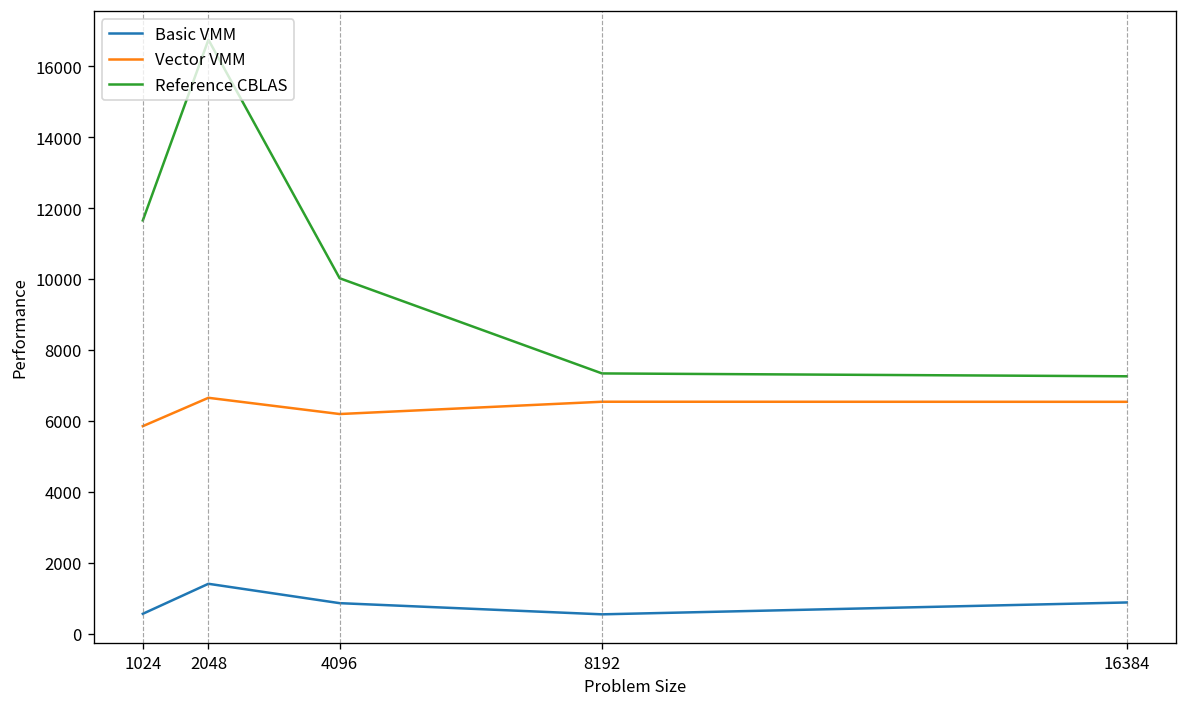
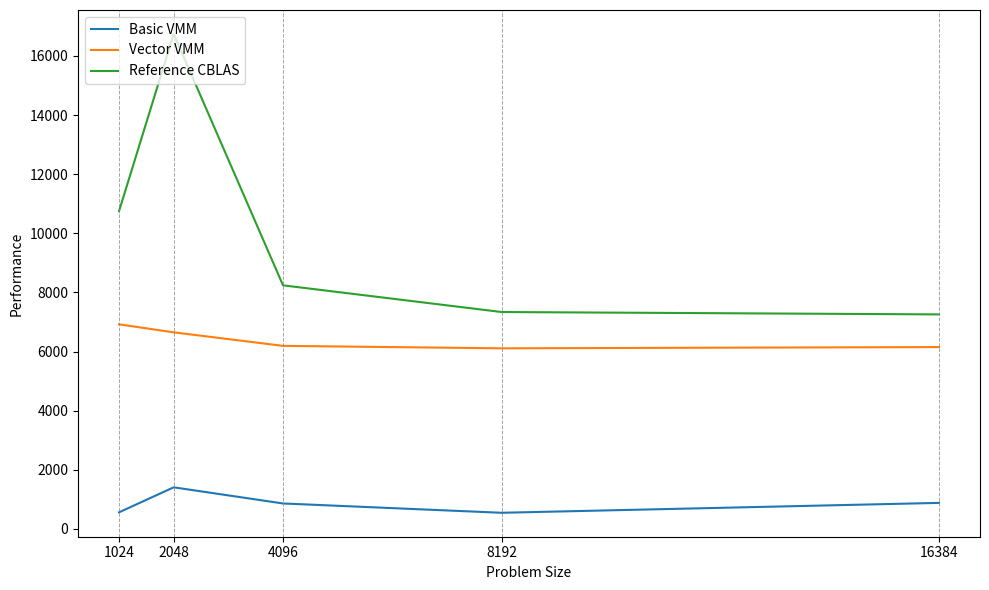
  {
    "Basic VMM": {
      "1024": 600,
      "2048": 1400,
      "4096": 900,
      "8192": 500,
      "16384": 900
    },
    "Vector VMM": {
-     "1024": 5900,
+     "1024": 6900,
      "2048": 6700,
      "4096": 6200,
-     "8192": 6500,
-     "16384": 6500
+     "8192": 6100,
+     "16384": 6200
    },
    "Reference CBLAS": {
-     "1024": 11700,
-     "4096": 10000,
+     "1024": 10700,
+     "4096": 8200,
      "8192": 7300,
      "16384": 7300
    }
  }
